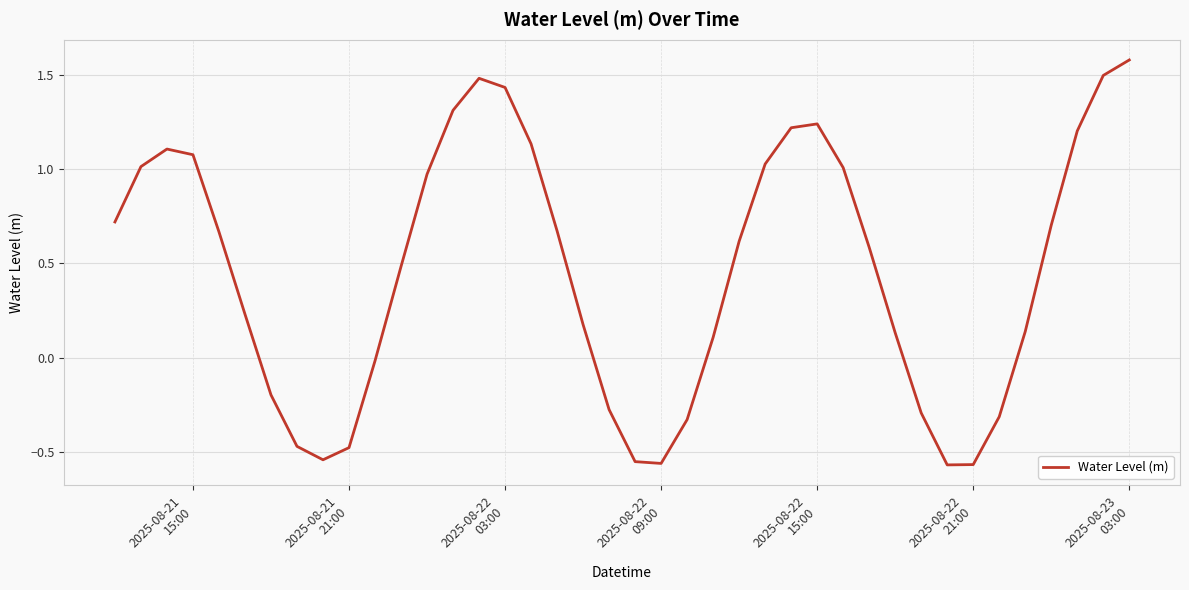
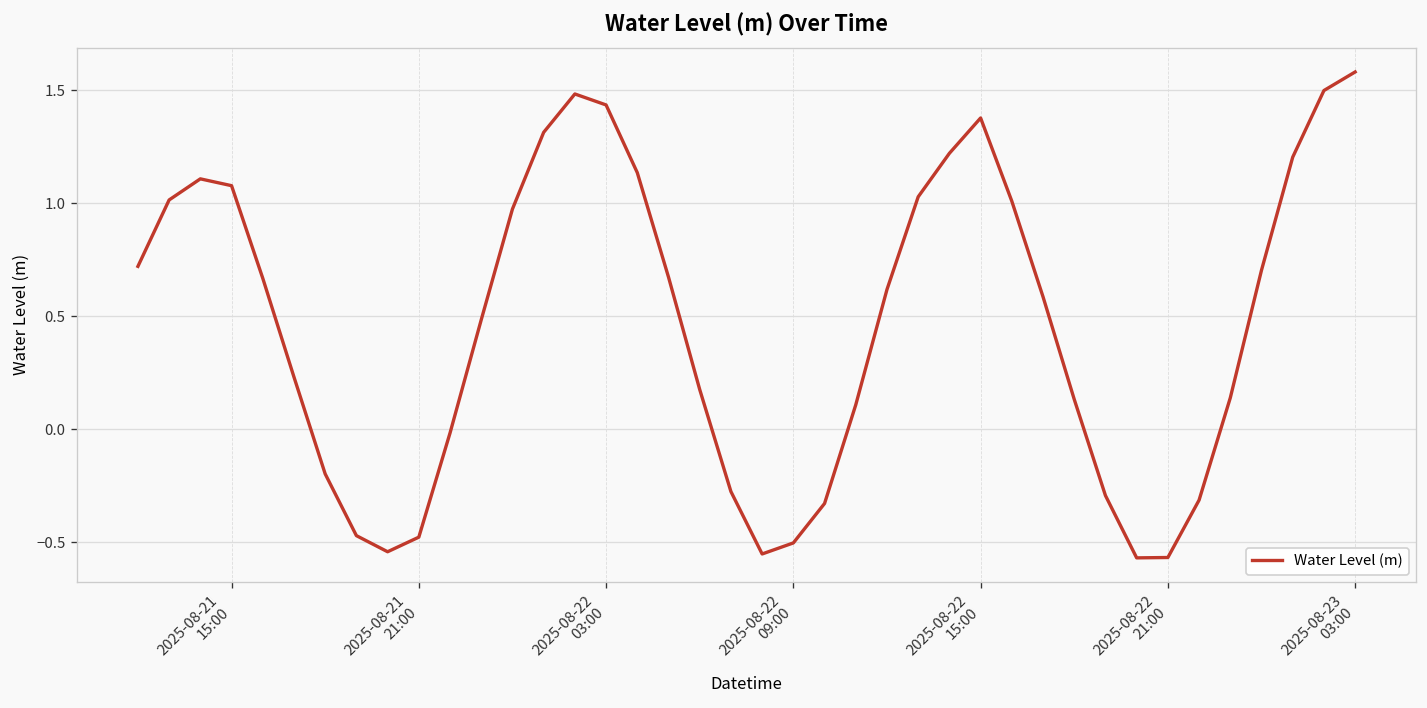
  {
    "2025-08-21 15:00": 1.08,
    "2025-08-21 21:00": -0.48,
    "2025-08-22 03:00": 1.43,
-   "2025-08-22 09:00": -0.56,
-   "2025-08-22 15:00": 1.24,
+   "2025-08-22 09:00": -0.50,
+   "2025-08-22 15:00": 1.38,
    "2025-08-22 21:00": -0.57,
    "2025-08-23 03:00": 1.58
  }
